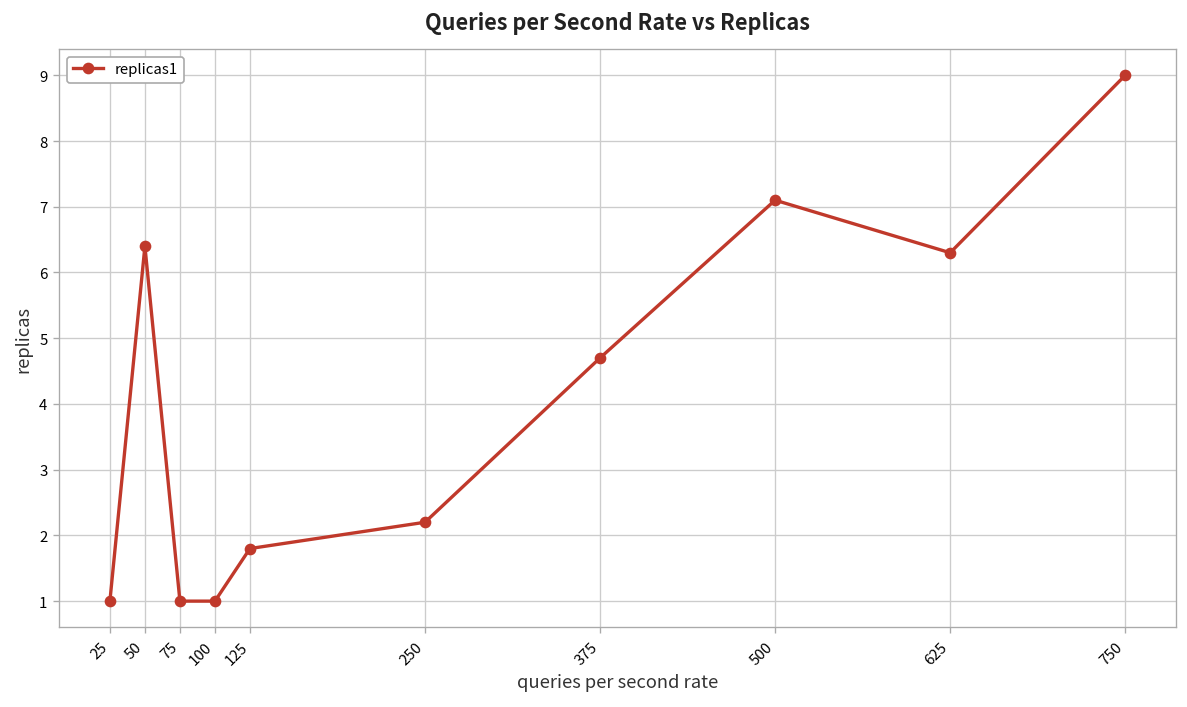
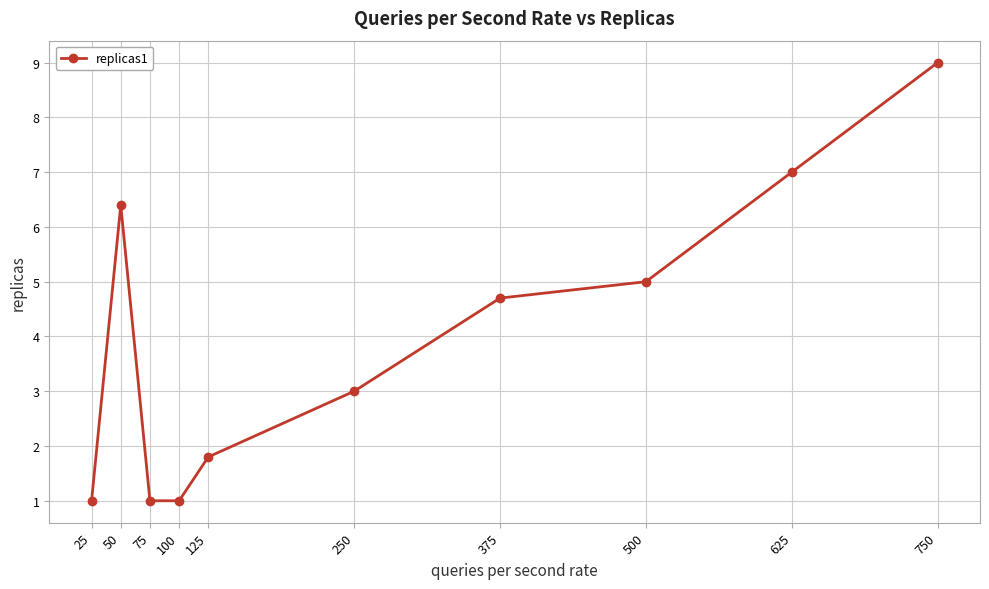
  {
    "25": 1.0,
    "50": 6.4,
    "75": 1.0,
    "100": 1.0,
    "125": 1.8,
-   "250": 2.2,
+   "250": 3.0,
    "375": 4.7,
-   "500": 7.1,
-   "625": 6.3,
+   "500": 5.0,
+   "625": 7.0,
    "750": 9.0
  }
